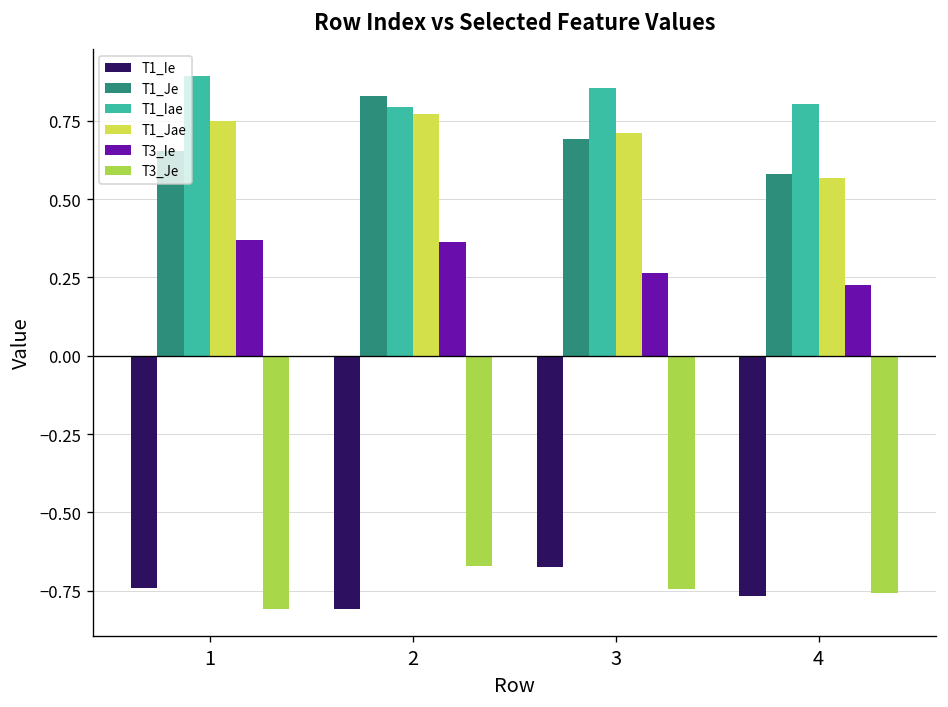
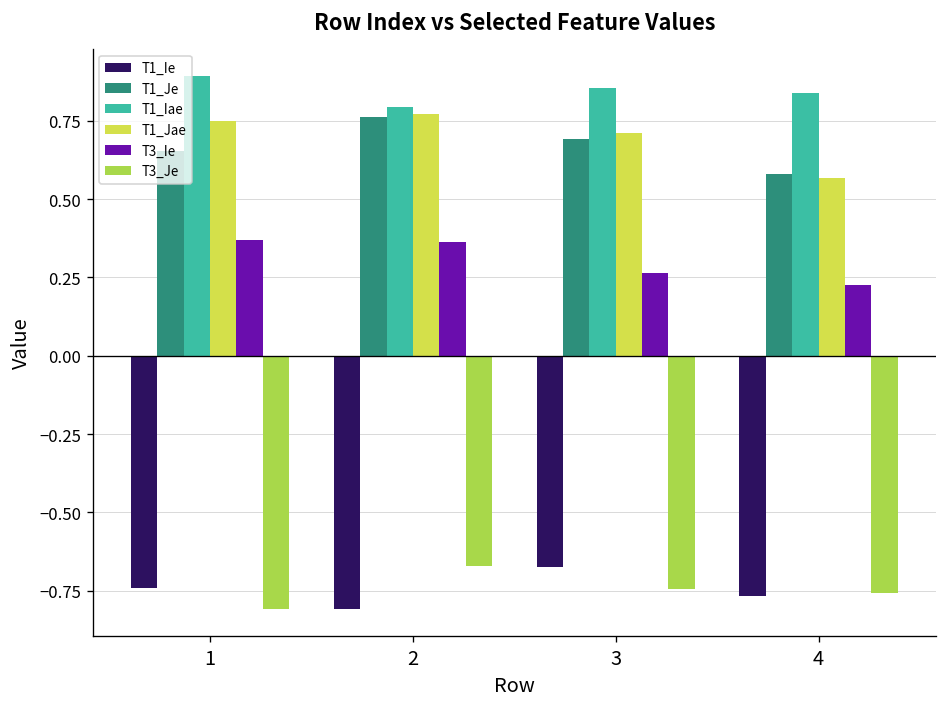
  {
    "T1_Ie": {
      "1": -0.74,
      "2": -0.81,
      "3": -0.68,
      "4": -0.77
    },
    "T1_Je": {
-     "2": 0.83,
+     "2": 0.76,
      "3": 0.69,
      "4": 0.58
    },
    "T1_Iae": {
      "1": 0.89,
      "2": 0.79,
      "3": 0.86,
-     "4": 0.80
+     "4": 0.84
    },
    "T3_Ie": {
      "1": 0.37,
      "2": 0.36,
      "3": 0.27,
      "4": 0.23
    }
  }
